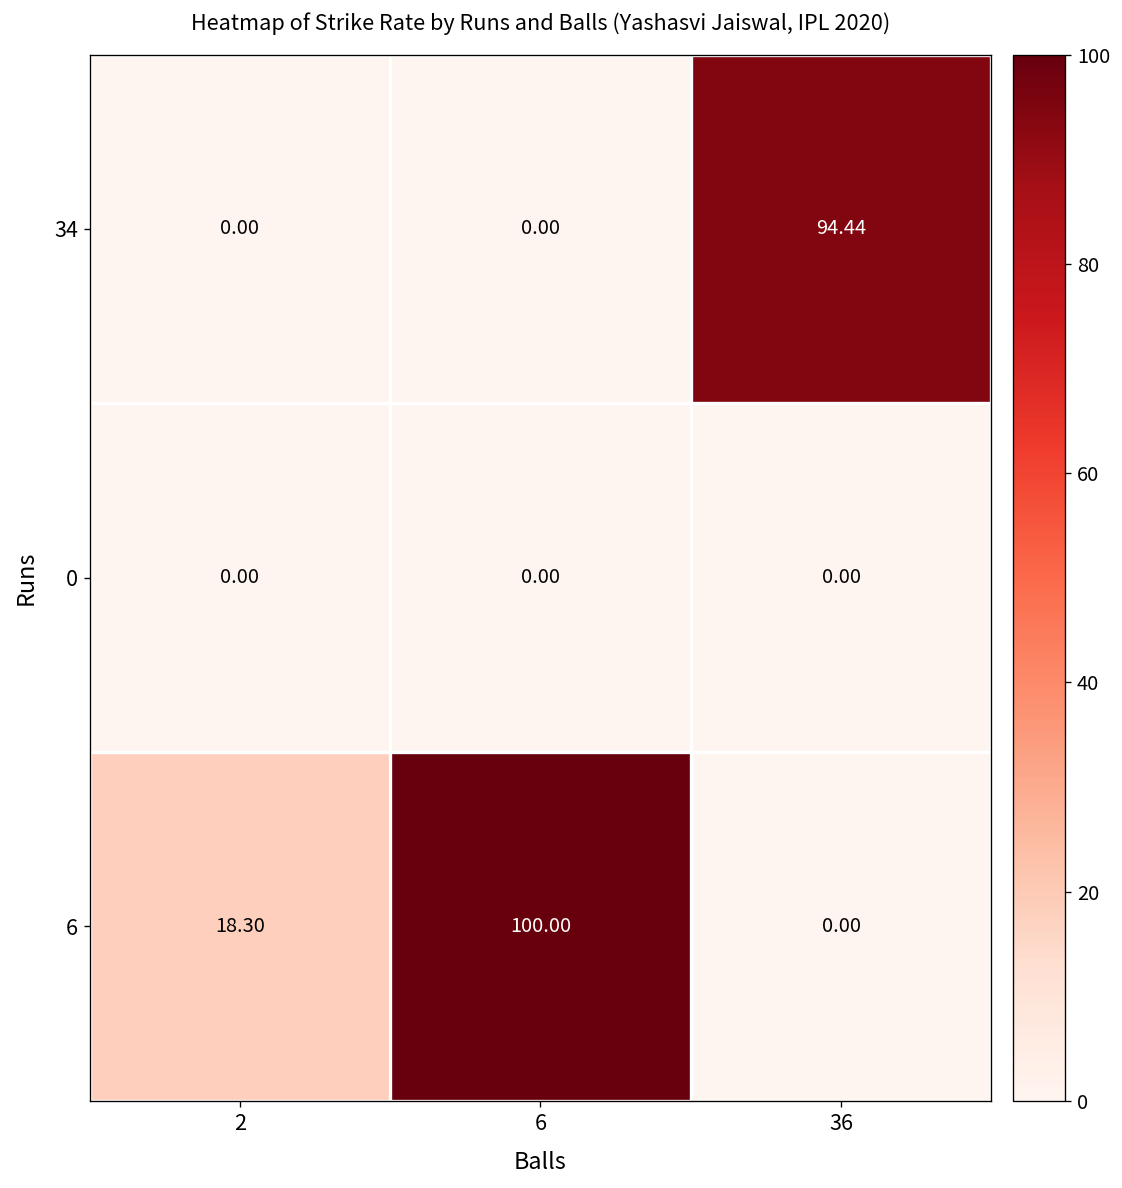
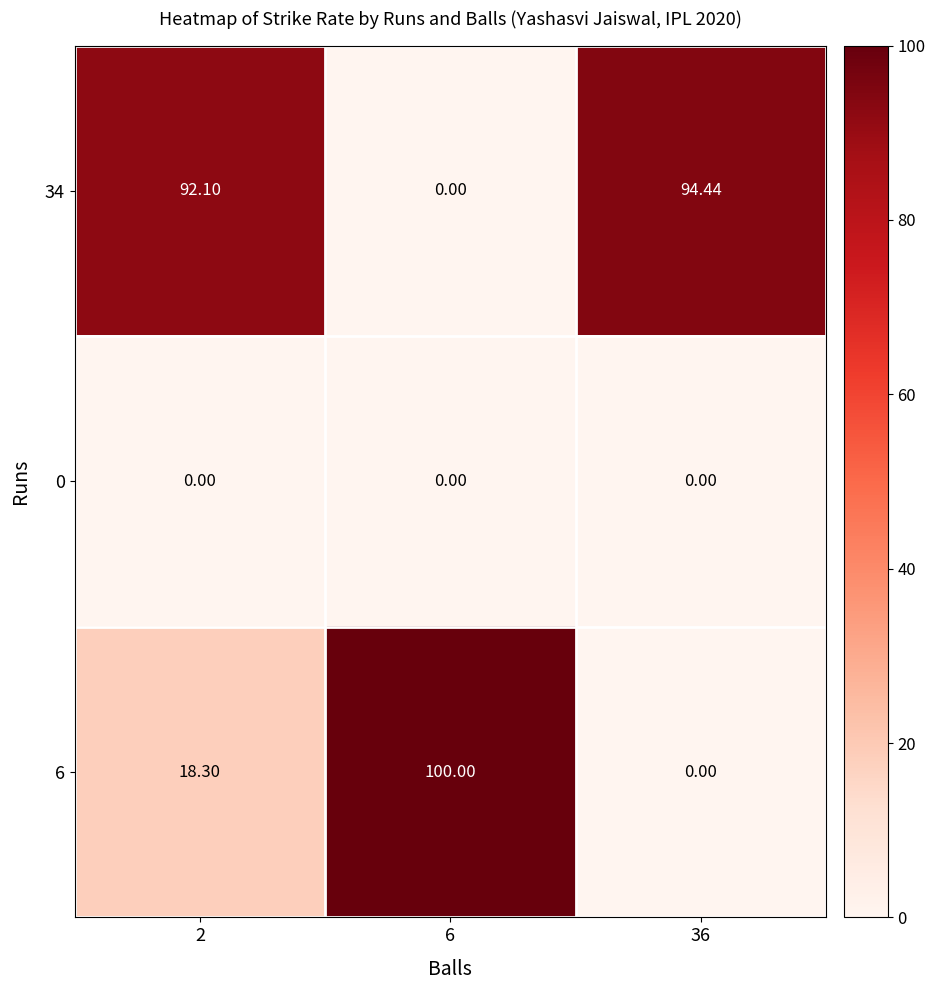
  {
    "34": {
-     "2": 0.00,
+     "2": 92.10,
      "6": 0.00,
      "36": 94.44
    },
    "0": {
      "2": 0.00,
      "6": 0.00,
      "36": 0.00
    },
    "6": {
      "2": 18.30,
      "6": 100.00,
      "36": 0.00
    }
  }
